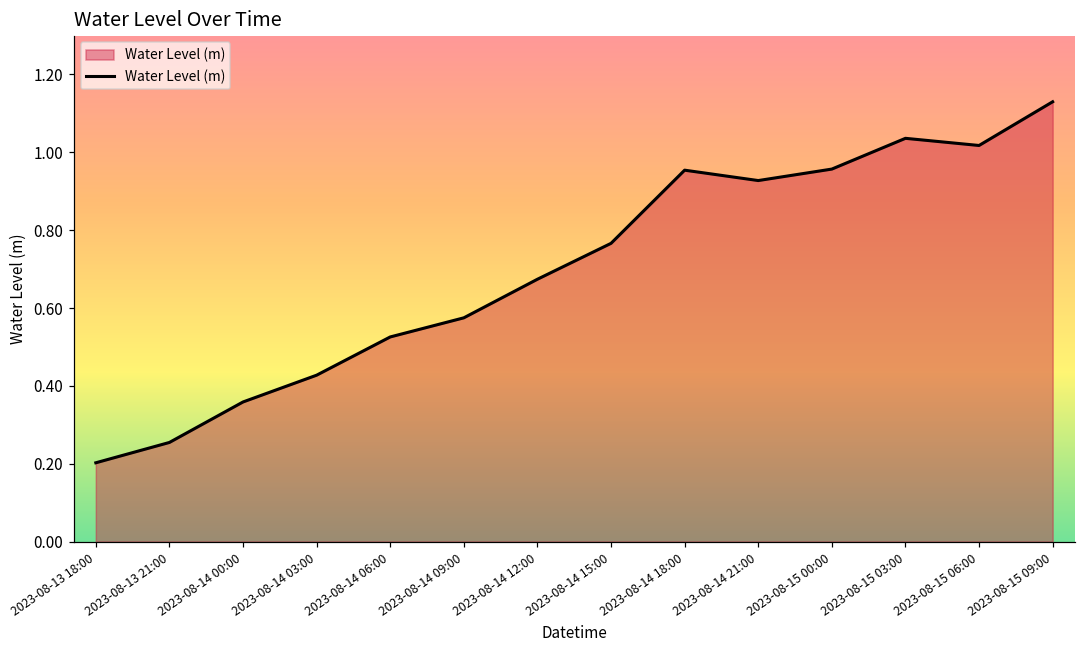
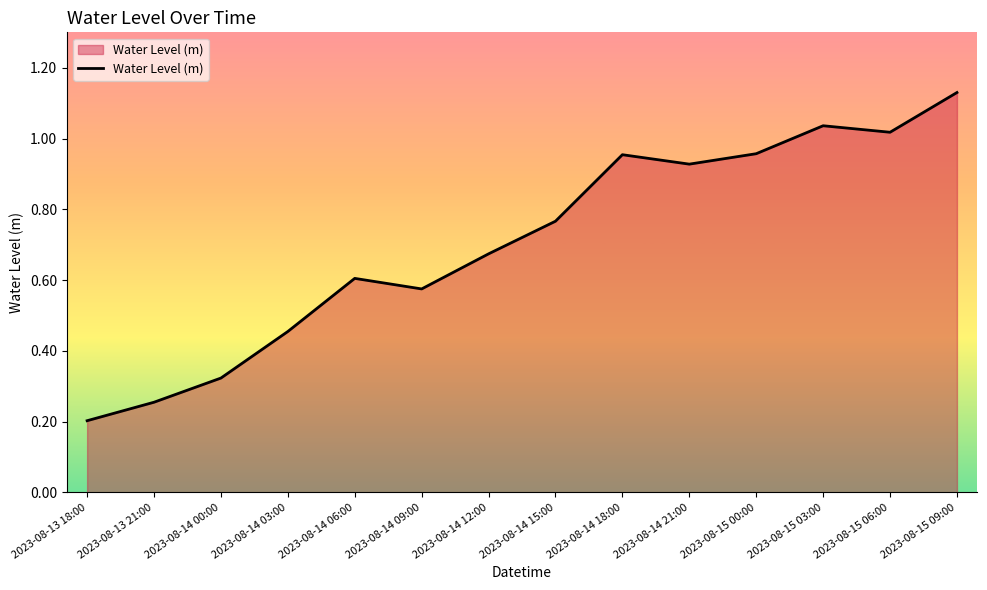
  {
    "2023-08-13 18:00": 0.20,
    "2023-08-13 21:00": 0.25,
-   "2023-08-14 00:00": 0.36,
-   "2023-08-14 03:00": 0.43,
-   "2023-08-14 06:00": 0.53,
+   "2023-08-14 00:00": 0.32,
+   "2023-08-14 03:00": 0.45,
+   "2023-08-14 06:00": 0.60,
    "2023-08-14 09:00": 0.57,
    "2023-08-14 12:00": 0.67,
    "2023-08-14 15:00": 0.77,
    "2023-08-14 18:00": 0.95,
    "2023-08-14 21:00": 0.93,
    "2023-08-15 00:00": 0.96,
    "2023-08-15 03:00": 1.04,
    "2023-08-15 06:00": 1.02,
    "2023-08-15 09:00": 1.13
  }
